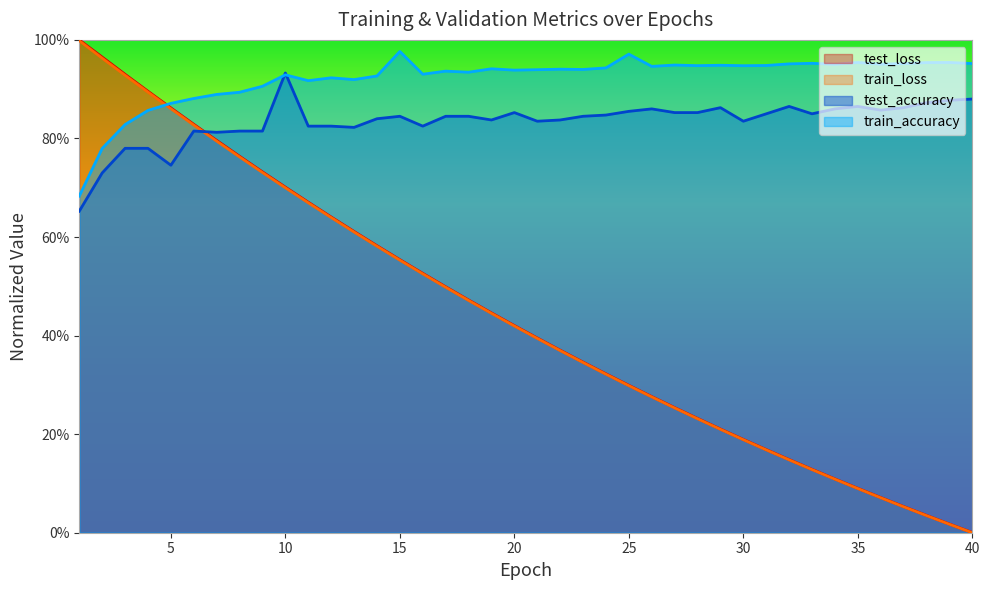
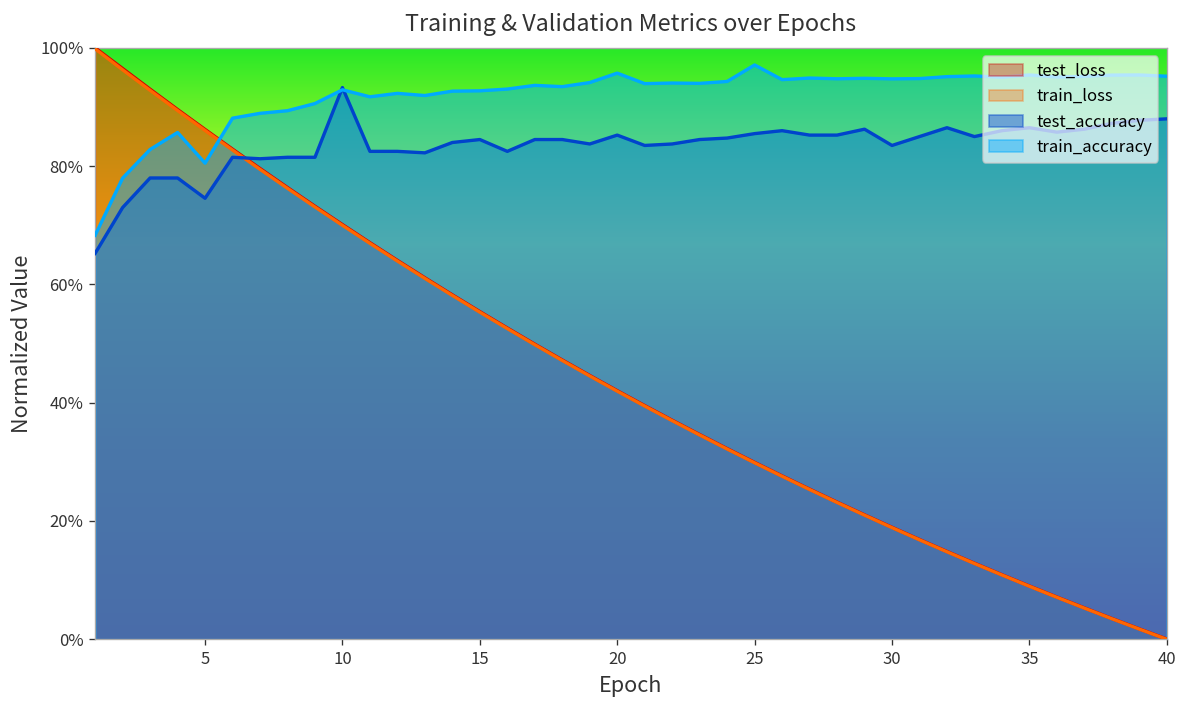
  {
    "test_accuracy": {
      "5": "75%",
      "15": "84%",
      "20": "85%",
      "25": "86%",
      "30": "84%",
      "40": "88%"
    },
    "train_accuracy": {
-     "5": "87%",
-     "15": "98%",
-     "20": "94%",
+     "5": "81%",
+     "15": "93%",
+     "20": "96%",
      "25": "97%",
      "30": "95%",
      "40": "95%"
    }
  }
